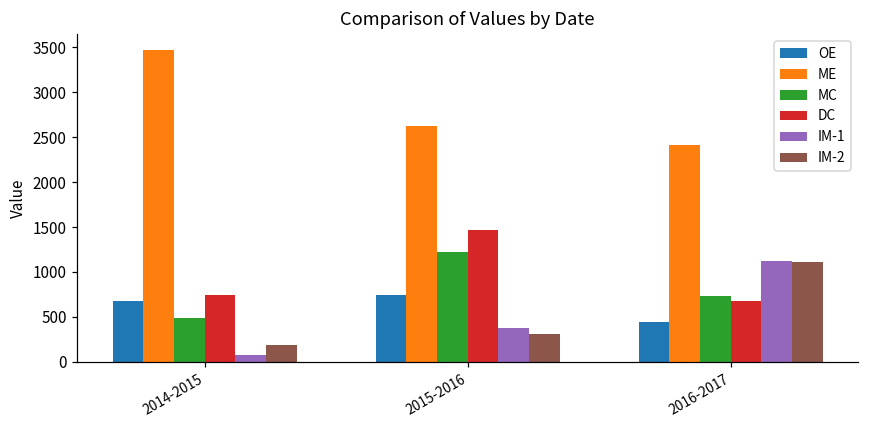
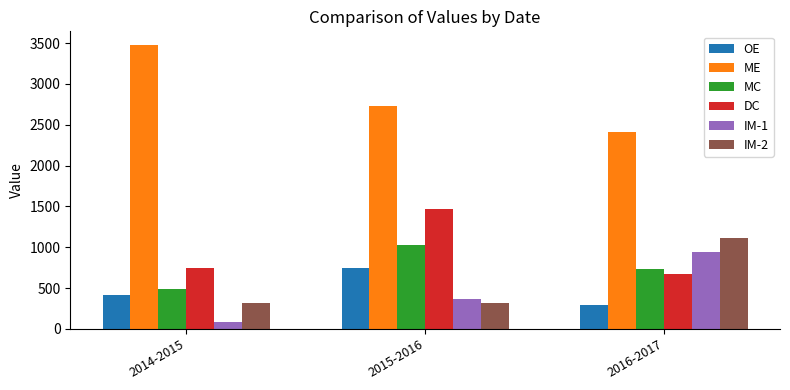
  {
    "OE": {
-     "2014-2015": 700,
+     "2014-2015": 400,
      "2015-2016": 700,
-     "2016-2017": 400
+     "2016-2017": 300
    },
    "ME": {
      "2014-2015": 3500,
-     "2015-2016": 2600,
+     "2015-2016": 2700,
      "2016-2017": 2400
    },
    "MC": {
      "2014-2015": 500,
-     "2015-2016": 1200,
+     "2015-2016": 1000,
      "2016-2017": 700
    },
    "DC": {
      "2014-2015": 700,
      "2015-2016": 1500,
      "2016-2017": 700
    },
    "IM-1": {
      "2014-2015": 100,
      "2015-2016": 400,
-     "2016-2017": 1100
+     "2016-2017": 900
    },
    "IM-2": {
-     "2014-2015": 200,
+     "2014-2015": 300,
      "2015-2016": 300,
      "2016-2017": 1100
    }
  }
